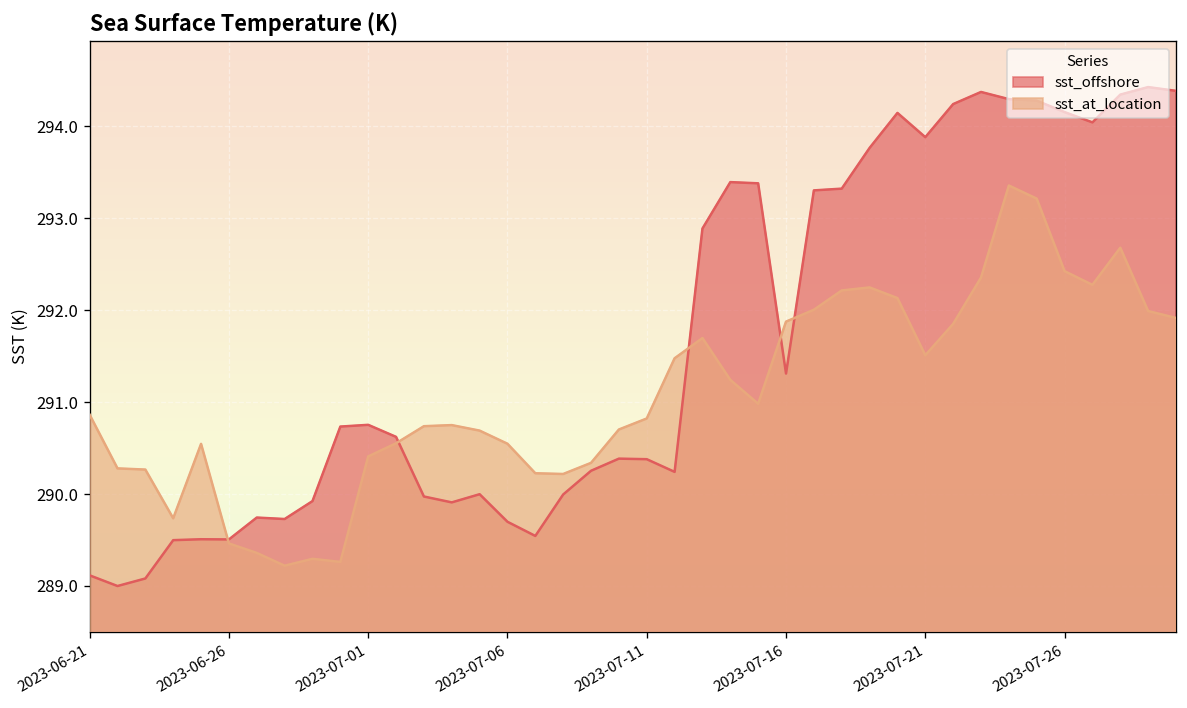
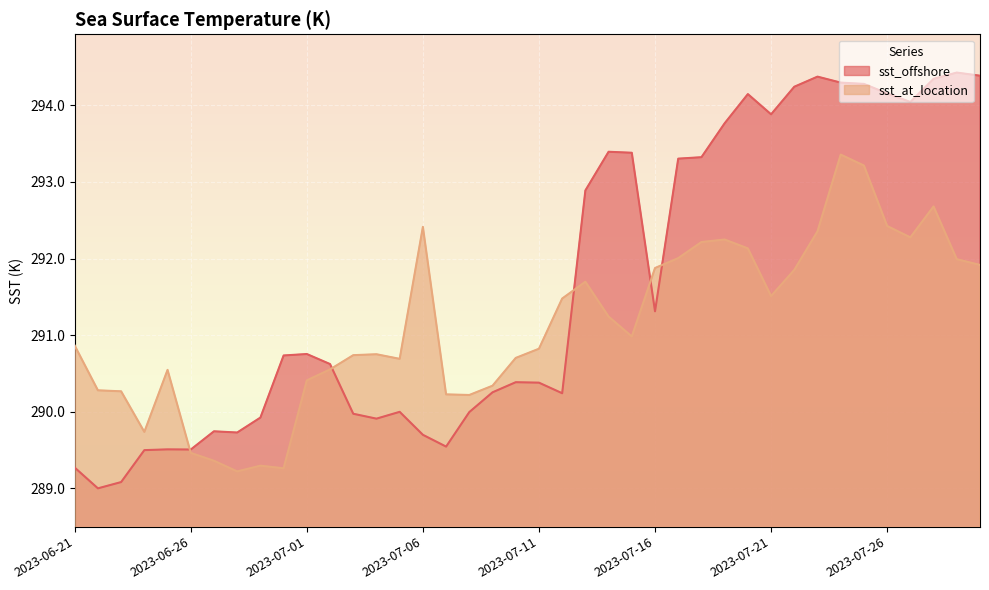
  {
    "sst_offshore": {
-     "2023-06-21": 289.1,
+     "2023-06-21": 289.3,
      "2023-06-26": 289.5,
      "2023-07-01": 290.8,
      "2023-07-06": 289.7,
      "2023-07-11": 290.4,
      "2023-07-16": 291.3,
      "2023-07-21": 293.9
    },
    "sst_at_location": {
      "2023-06-21": 290.9,
      "2023-06-26": 289.5,
      "2023-07-01": 290.4,
-     "2023-07-06": 290.5,
+     "2023-07-06": 292.4,
      "2023-07-11": 290.8,
      "2023-07-16": 291.9,
      "2023-07-21": 291.5,
      "2023-07-26": 292.4
    }
  }
